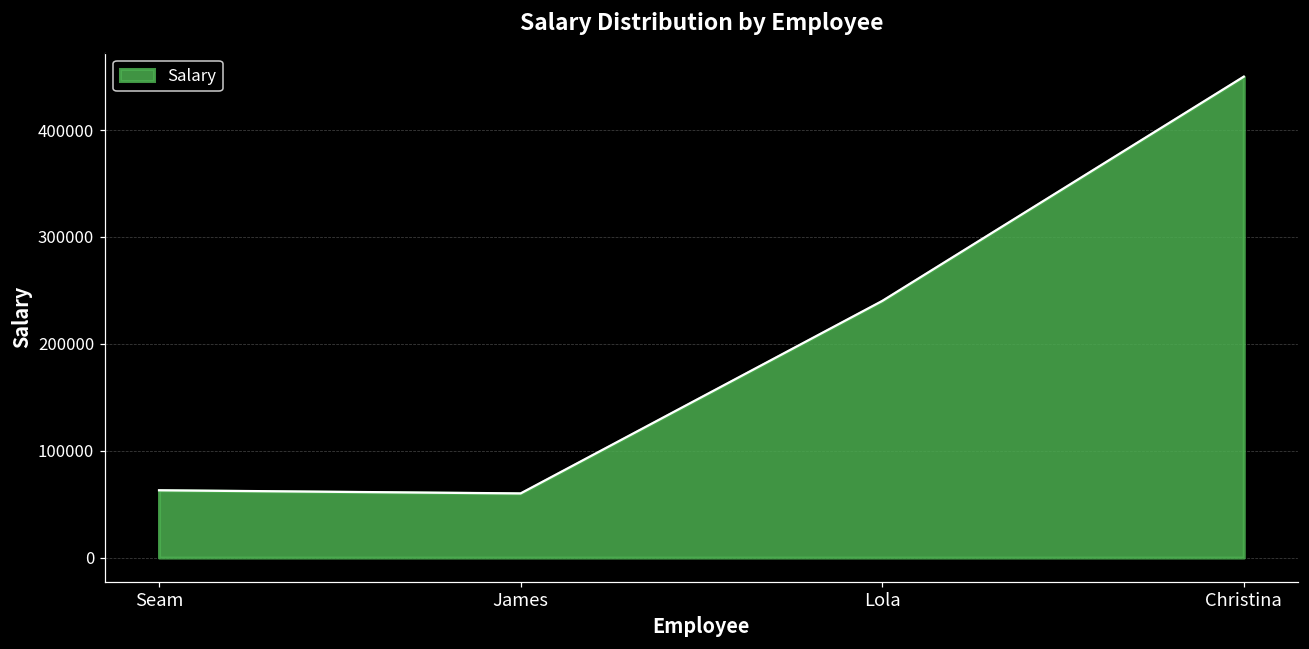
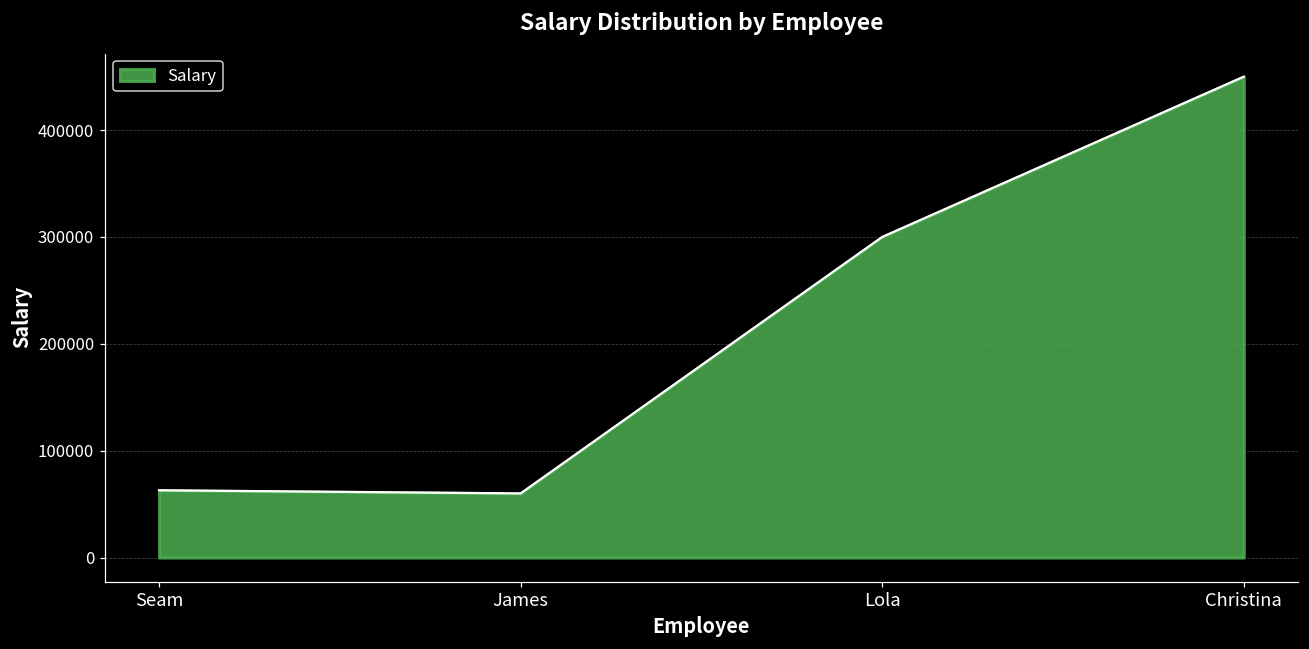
  {
    "Seam": 60000,
    "James": 60000,
-   "Lola": 240000,
+   "Lola": 300000,
    "Christina": 450000
  }
